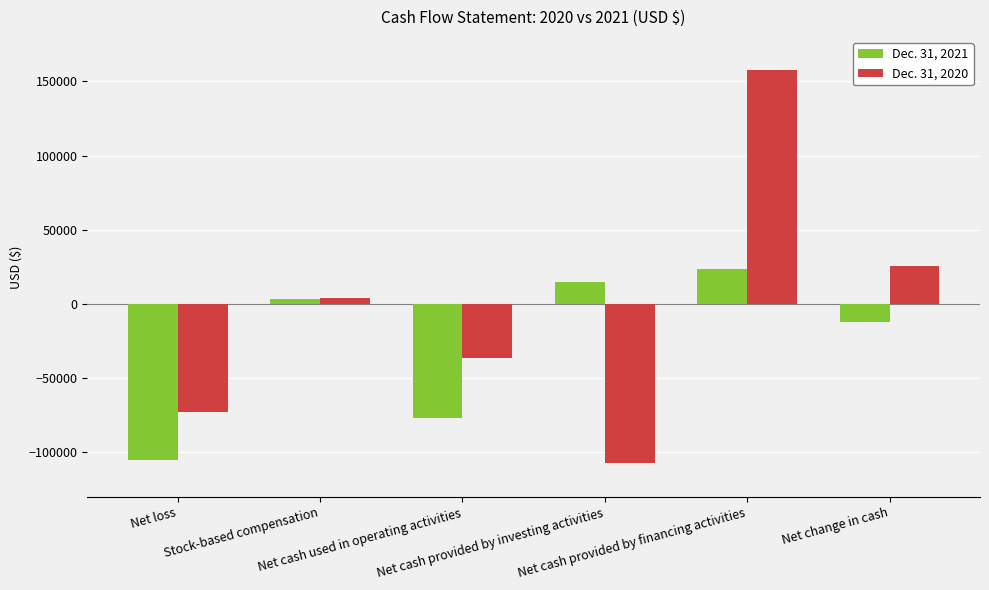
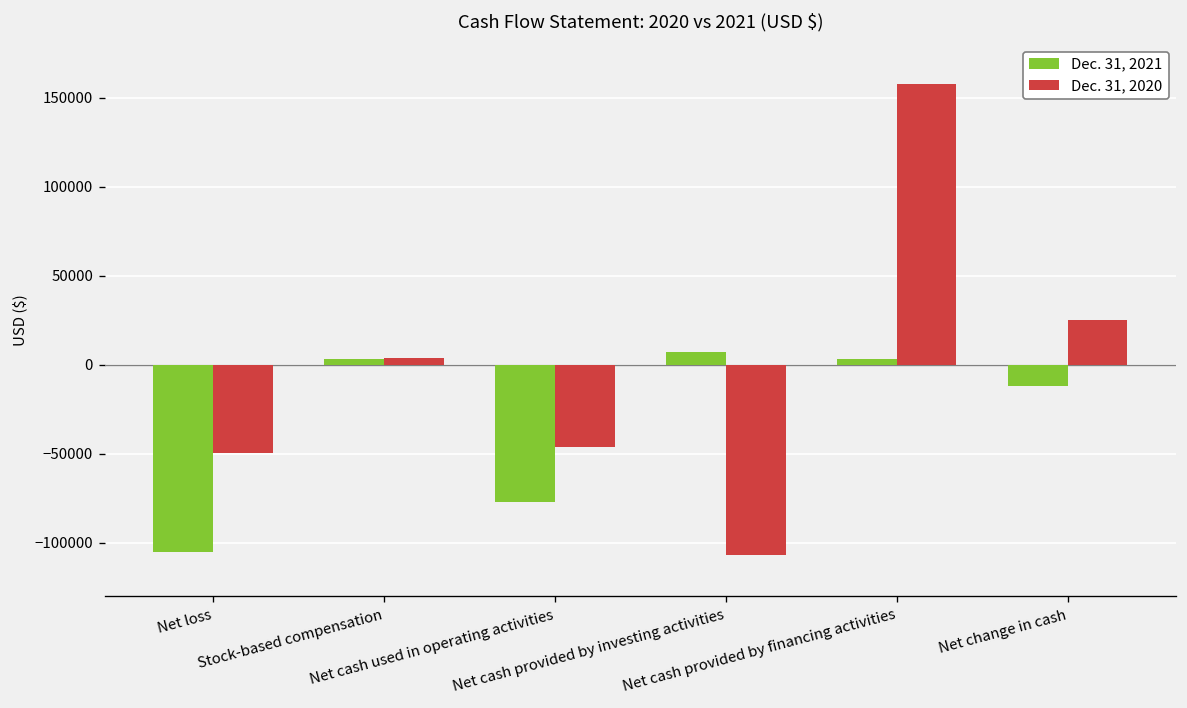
  {
    "Dec. 31, 2021": {
      "Net loss": -105000,
      "Stock-based compensation": 3000,
      "Net cash used in operating activities": -77000,
-     "Net cash provided by investing activities": 15000,
-     "Net cash provided by financing activities": 24000,
+     "Net cash provided by investing activities": 7000,
+     "Net cash provided by financing activities": 3000,
      "Net change in cash": -12000
    },
    "Dec. 31, 2020": {
-     "Net loss": -73000,
+     "Net loss": -49000,
      "Stock-based compensation": 4000,
-     "Net cash used in operating activities": -36000,
+     "Net cash used in operating activities": -46000,
      "Net cash provided by investing activities": -107000,
      "Net cash provided by financing activities": 158000,
      "Net change in cash": 25000
    }
  }
